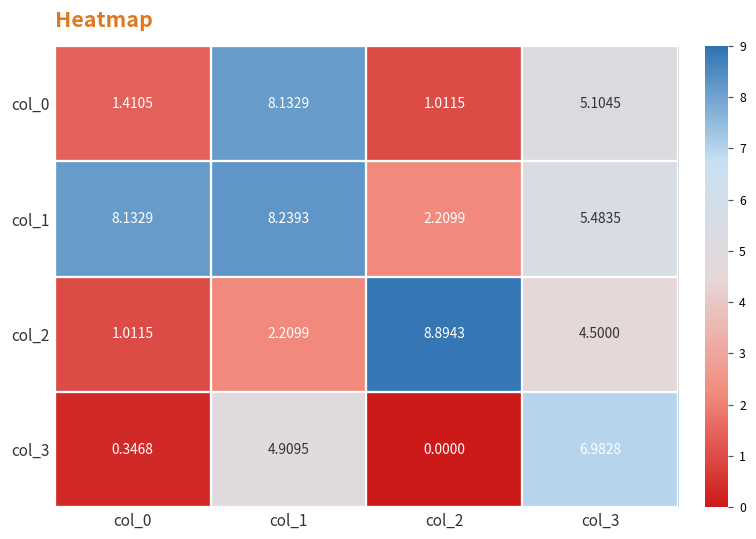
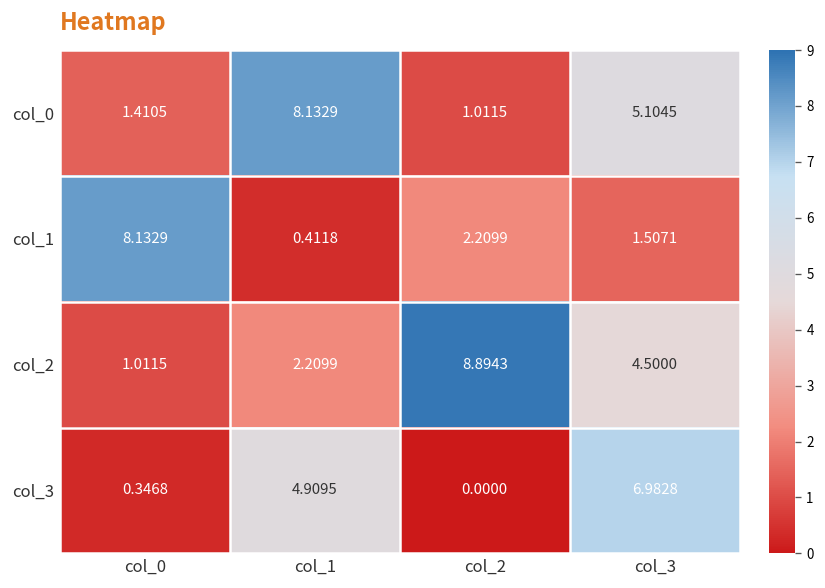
  {
    "col_0": {
      "col_0": 1.4105,
      "col_1": 8.1329,
      "col_2": 1.0115,
      "col_3": 5.1045
    },
    "col_1": {
      "col_0": 8.1329,
-     "col_1": 8.2393,
+     "col_1": 0.4118,
      "col_2": 2.2099,
-     "col_3": 5.4835
+     "col_3": 1.5071
    },
    "col_2": {
      "col_0": 1.0115,
      "col_1": 2.2099,
      "col_2": 8.8943,
      "col_3": 4.5000
    },
    "col_3": {
      "col_0": 0.3468,
      "col_1": 4.9095,
      "col_2": 0.0000,
      "col_3": 6.9828
    }
  }
